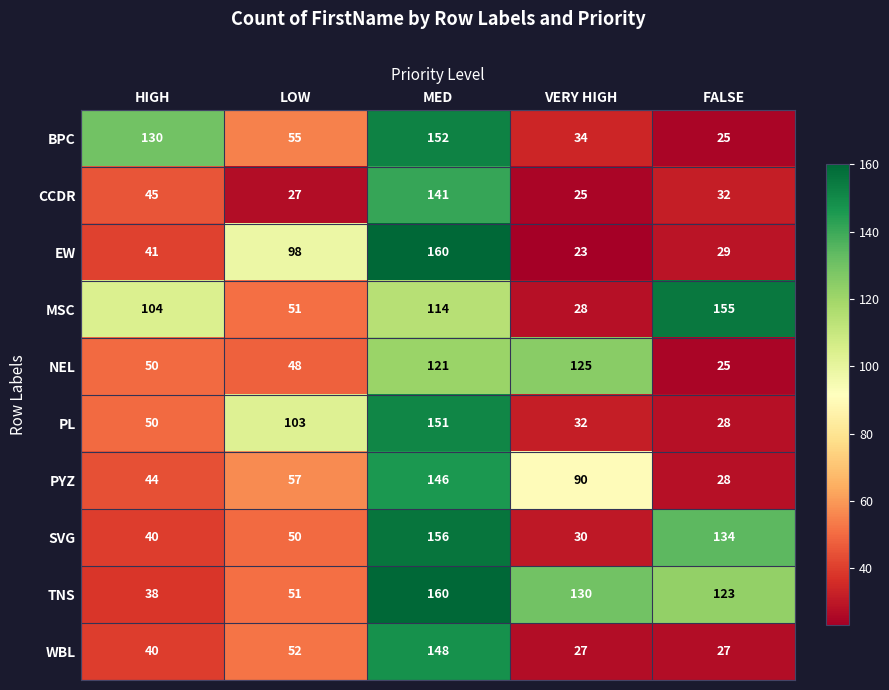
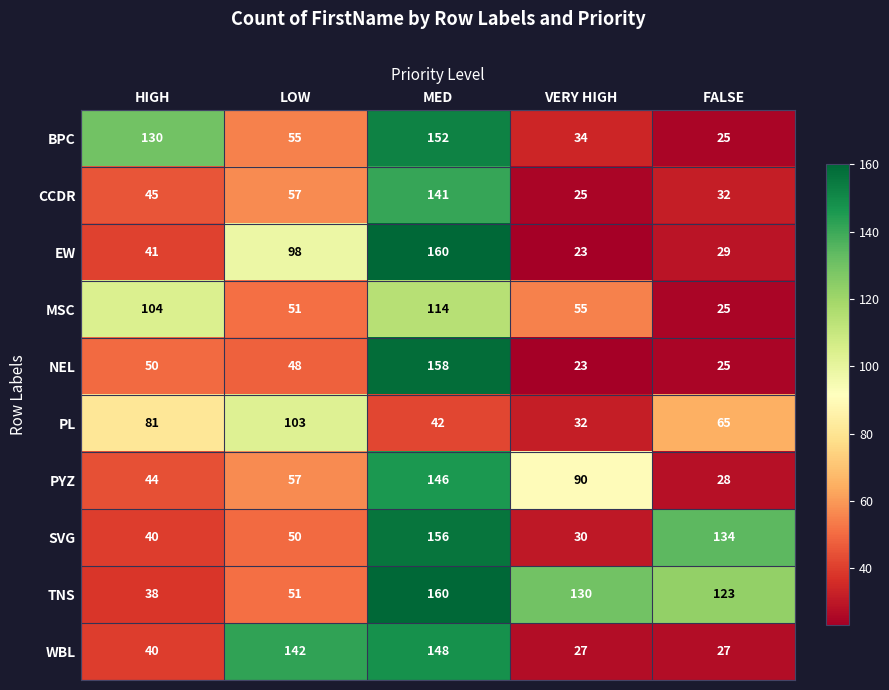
  {
    "BPC": {
      "HIGH": 130,
      "LOW": 55,
      "MED": 152,
      "VERY HIGH": 34,
      "FALSE": 25
    },
    "CCDR": {
      "HIGH": 45,
-     "LOW": 27,
+     "LOW": 57,
      "MED": 141,
      "VERY HIGH": 25,
      "FALSE": 32
    },
    "EW": {
      "HIGH": 41,
      "LOW": 98,
      "MED": 160,
      "VERY HIGH": 23,
      "FALSE": 29
    },
    "MSC": {
      "HIGH": 104,
      "LOW": 51,
      "MED": 114,
-     "VERY HIGH": 28,
-     "FALSE": 155
+     "VERY HIGH": 55,
+     "FALSE": 25
    },
    "NEL": {
      "HIGH": 50,
      "LOW": 48,
-     "MED": 121,
-     "VERY HIGH": 125,
+     "MED": 158,
+     "VERY HIGH": 23,
      "FALSE": 25
    },
    "PL": {
-     "HIGH": 50,
+     "HIGH": 81,
      "LOW": 103,
-     "MED": 151,
+     "MED": 42,
      "VERY HIGH": 32,
-     "FALSE": 28
+     "FALSE": 65
    },
    "PYZ": {
      "HIGH": 44,
      "LOW": 57,
      "MED": 146,
      "VERY HIGH": 90,
      "FALSE": 28
    },
    "SVG": {
      "HIGH": 40,
      "LOW": 50,
      "MED": 156,
      "VERY HIGH": 30,
      "FALSE": 134
    },
    "TNS": {
      "HIGH": 38,
      "LOW": 51,
      "MED": 160,
      "VERY HIGH": 130,
      "FALSE": 123
    },
    "WBL": {
      "HIGH": 40,
-     "LOW": 52,
+     "LOW": 142,
      "MED": 148,
      "VERY HIGH": 27,
      "FALSE": 27
    }
  }
